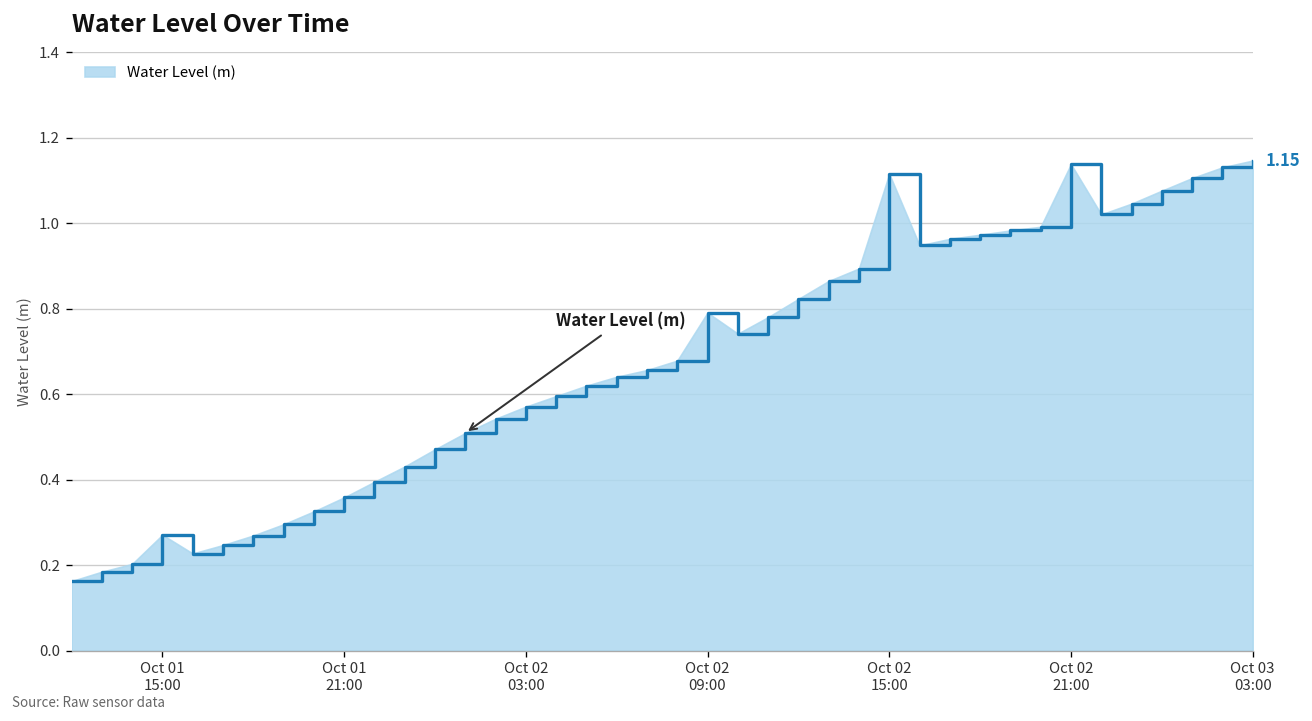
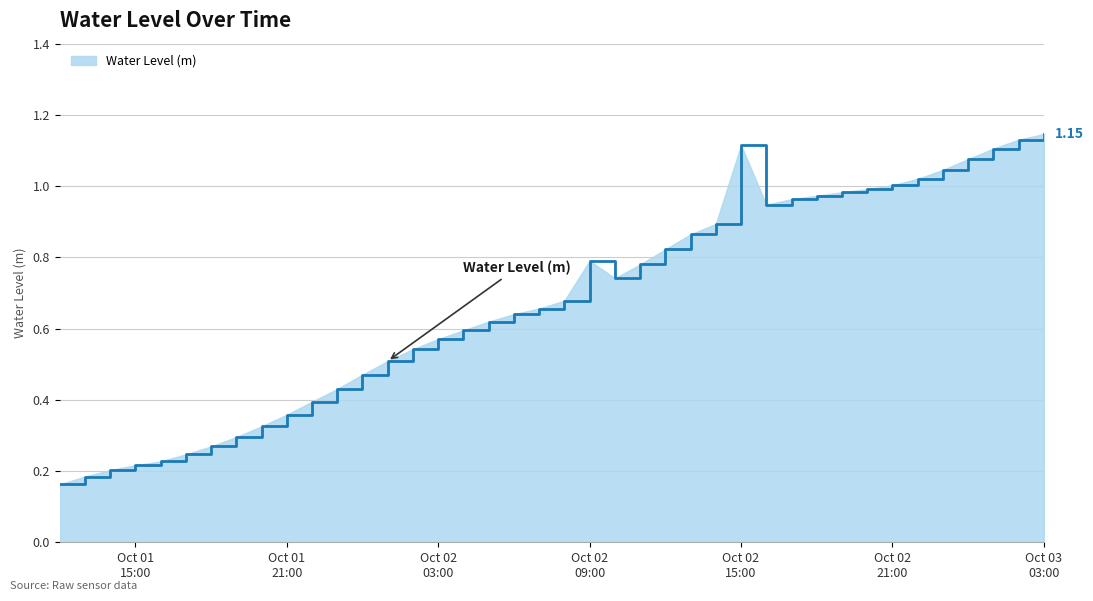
  {
-   "Oct 01 15:00": 0.27,
+   "Oct 01 15:00": 0.22,
    "Oct 01 21:00": 0.36,
    "Oct 02 03:00": 0.57,
    "Oct 02 09:00": 0.79,
    "Oct 02 15:00": 1.12,
-   "Oct 02 21:00": 1.14
+   "Oct 02 21:00": 1.00
  }
